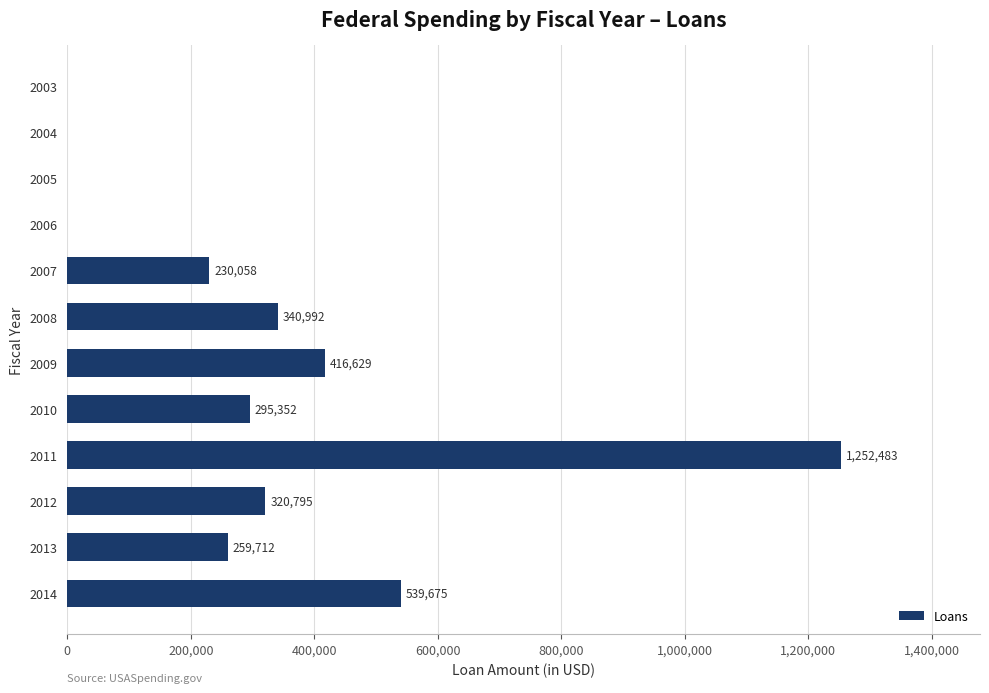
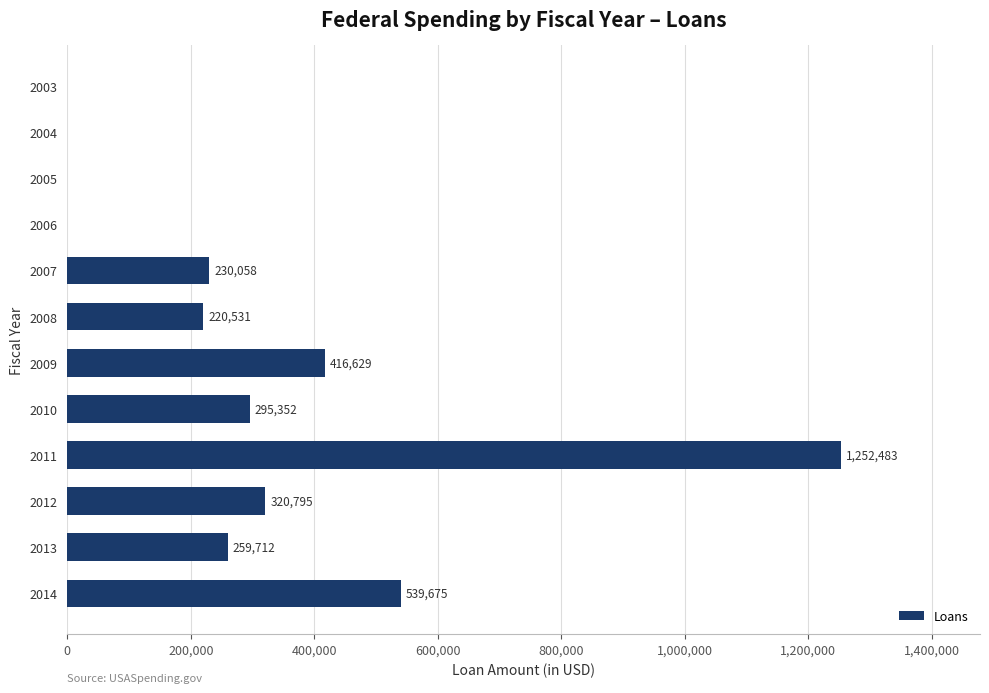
  {
    "2007": "230,058",
-   "2008": "340,992",
+   "2008": "220,531",
    "2009": "416,629",
    "2010": "295,352",
    "2011": "1,252,483",
    "2012": "320,795",
    "2013": "259,712",
    "2014": "539,675"
  }
